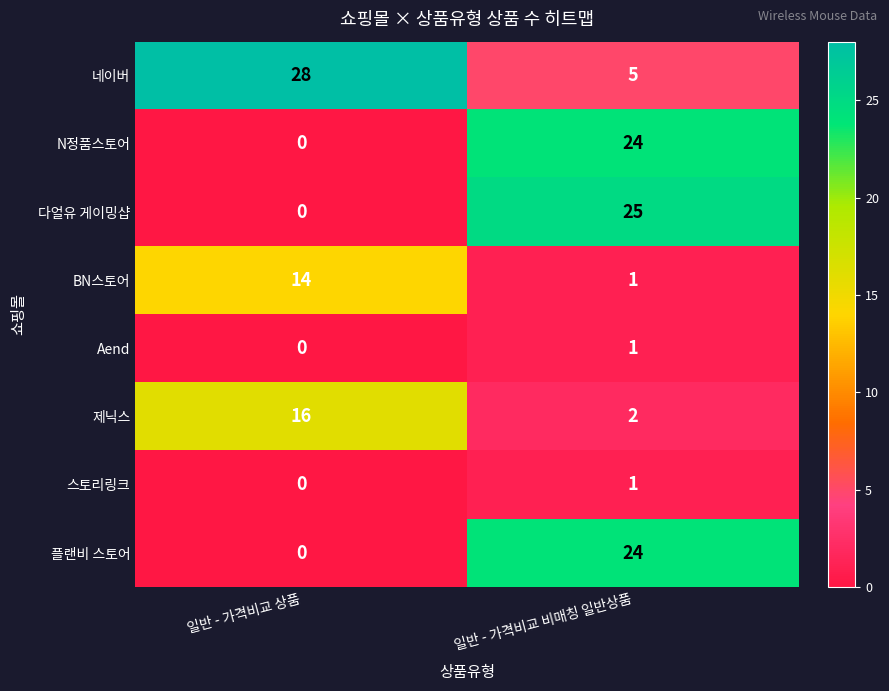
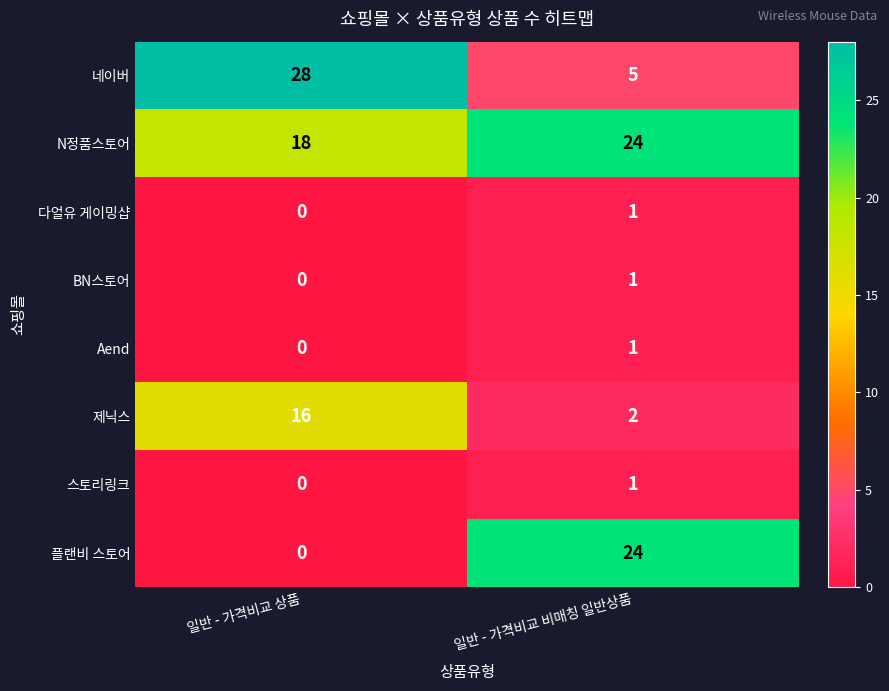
  {
    "네이버": {
      "일반 - 가격비교 상품": 28,
      "일반 - 가격비교 비매칭 일반상품": 5
    },
    "N정품스토어": {
-     "일반 - 가격비교 상품": 0,
+     "일반 - 가격비교 상품": 18,
      "일반 - 가격비교 비매칭 일반상품": 24
    },
    "다얼유 게이밍샵": {
      "일반 - 가격비교 상품": 0,
-     "일반 - 가격비교 비매칭 일반상품": 25
+     "일반 - 가격비교 비매칭 일반상품": 1
    },
    "BN스토어": {
-     "일반 - 가격비교 상품": 14,
+     "일반 - 가격비교 상품": 0,
      "일반 - 가격비교 비매칭 일반상품": 1
    },
    "Aend": {
      "일반 - 가격비교 상품": 0,
      "일반 - 가격비교 비매칭 일반상품": 1
    },
    "제닉스": {
      "일반 - 가격비교 상품": 16,
      "일반 - 가격비교 비매칭 일반상품": 2
    },
    "스토리링크": {
      "일반 - 가격비교 상품": 0,
      "일반 - 가격비교 비매칭 일반상품": 1
    },
    "플랜비 스토어": {
      "일반 - 가격비교 상품": 0,
      "일반 - 가격비교 비매칭 일반상품": 24
    }
  }
